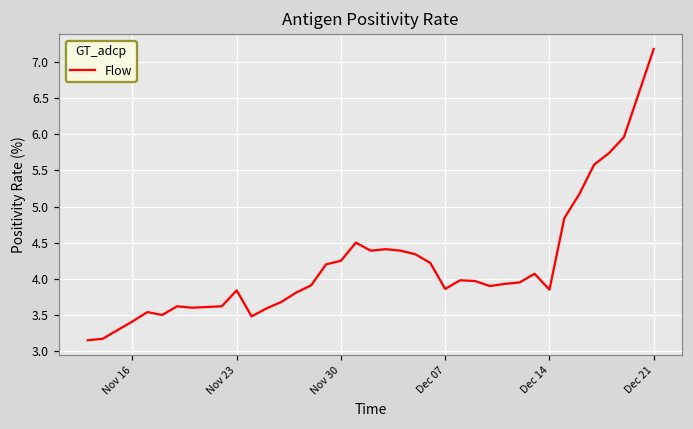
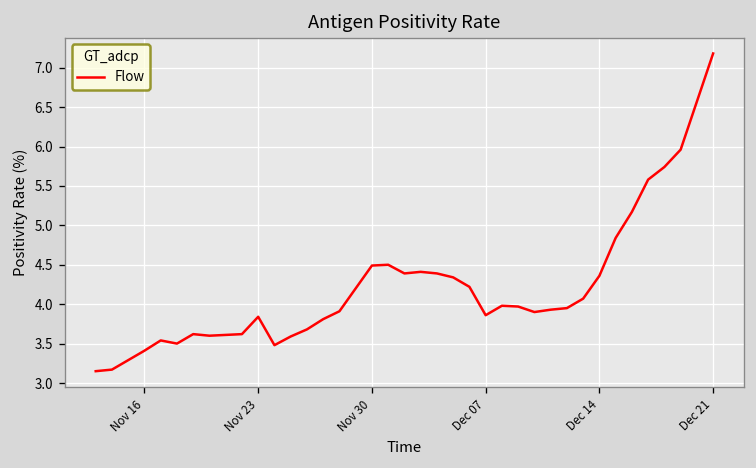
  {
    "Nov 16": 3.4,
    "Nov 23": 3.8,
-   "Nov 30": 4.3,
+   "Nov 30": 4.5,
    "Dec 07": 3.9,
-   "Dec 14": 3.9,
+   "Dec 14": 4.4,
    "Dec 21": 7.2
  }
